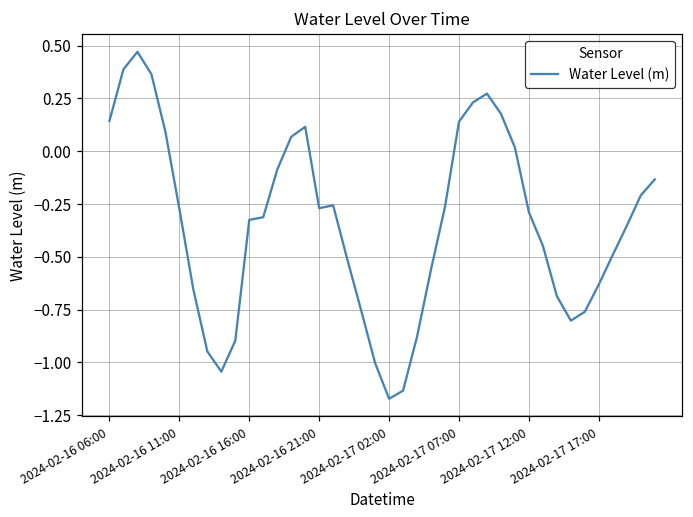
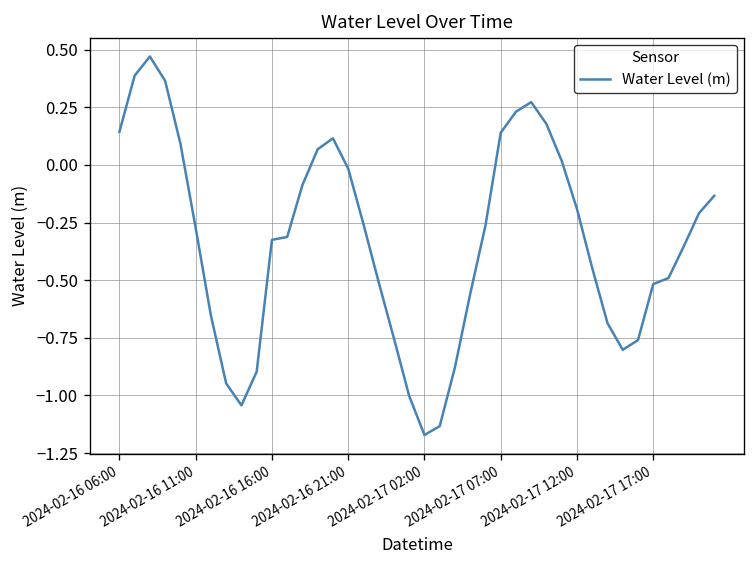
  {
    "2024-02-16 06:00": 0.14,
    "2024-02-16 11:00": -0.27,
    "2024-02-16 16:00": -0.33,
-   "2024-02-16 21:00": -0.27,
+   "2024-02-16 21:00": -0.02,
    "2024-02-17 02:00": -1.17,
    "2024-02-17 07:00": 0.14,
-   "2024-02-17 12:00": -0.29,
-   "2024-02-17 17:00": -0.63
+   "2024-02-17 12:00": -0.19,
+   "2024-02-17 17:00": -0.52
  }
